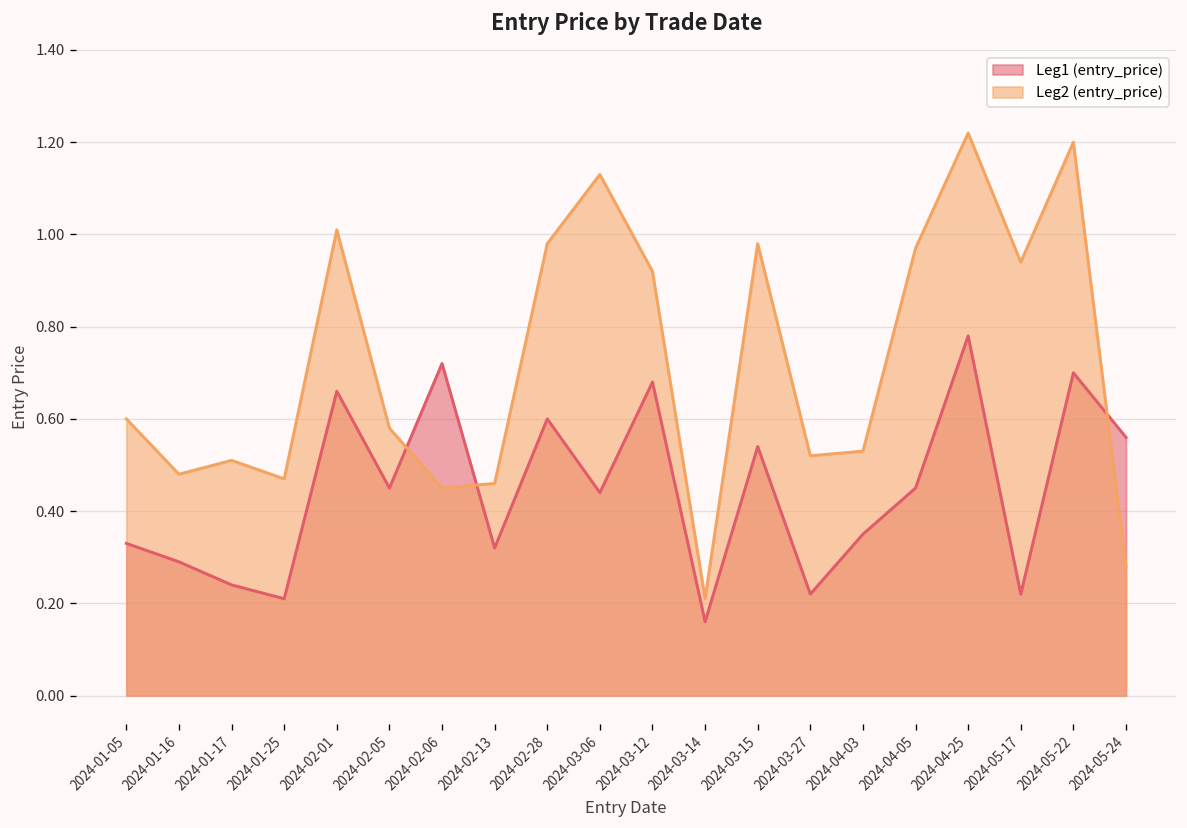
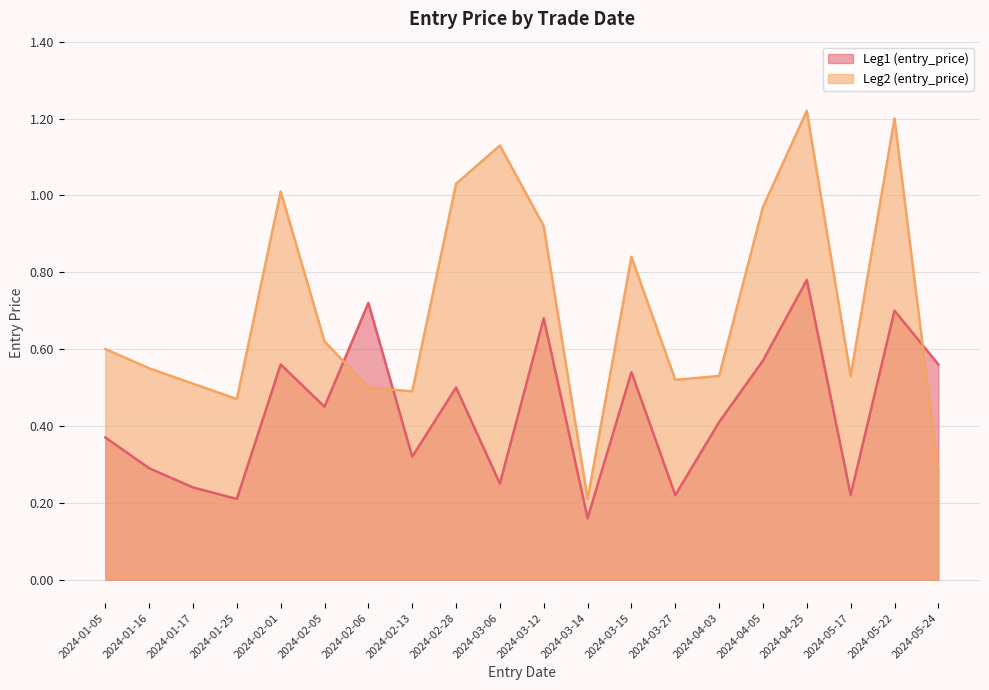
  {
    "Leg1 (entry_price)": {
-     "2024-01-05": 0.33,
+     "2024-01-05": 0.37,
      "2024-01-16": 0.29,
      "2024-01-17": 0.24,
      "2024-01-25": 0.21,
-     "2024-02-01": 0.66,
+     "2024-02-01": 0.56,
      "2024-02-05": 0.45,
      "2024-02-06": 0.72,
      "2024-02-13": 0.32,
-     "2024-02-28": 0.6,
-     "2024-03-06": 0.44,
+     "2024-02-28": 0.5,
+     "2024-03-06": 0.25,
      "2024-03-12": 0.68,
      "2024-03-14": 0.16,
      "2024-03-15": 0.54,
      "2024-03-27": 0.22,
-     "2024-04-03": 0.35,
-     "2024-04-05": 0.45,
+     "2024-04-03": 0.41,
+     "2024-04-05": 0.57,
      "2024-04-25": 0.78,
      "2024-05-17": 0.22,
      "2024-05-22": 0.70,
      "2024-05-24": 0.56
    },
    "Leg2 (entry_price)": {
      "2024-01-05": 0.60,
-     "2024-01-16": 0.48,
+     "2024-01-16": 0.55,
      "2024-01-17": 0.51,
      "2024-01-25": 0.47,
      "2024-02-01": 1.01,
-     "2024-02-05": 0.58,
-     "2024-02-06": 0.45,
-     "2024-02-13": 0.46,
-     "2024-02-28": 0.98,
+     "2024-02-05": 0.62,
+     "2024-02-06": 0.50,
+     "2024-02-13": 0.49,
+     "2024-02-28": 1.03,
      "2024-03-06": 1.13,
      "2024-03-12": 0.92,
      "2024-03-14": 0.21,
-     "2024-03-15": 0.98,
+     "2024-03-15": 0.84,
      "2024-03-27": 0.52,
      "2024-04-03": 0.53,
      "2024-04-05": 0.97,
      "2024-04-25": 1.22,
-     "2024-05-17": 0.94,
+     "2024-05-17": 0.53,
      "2024-05-22": 1.20,
      "2024-05-24": 0.28
    }
  }
